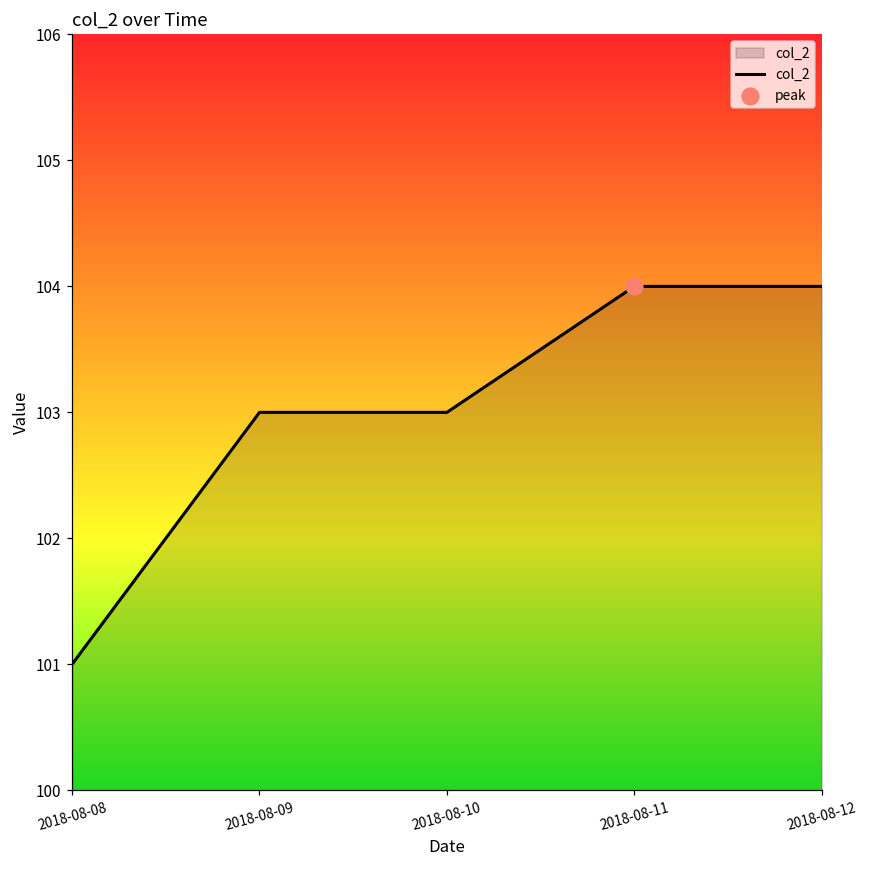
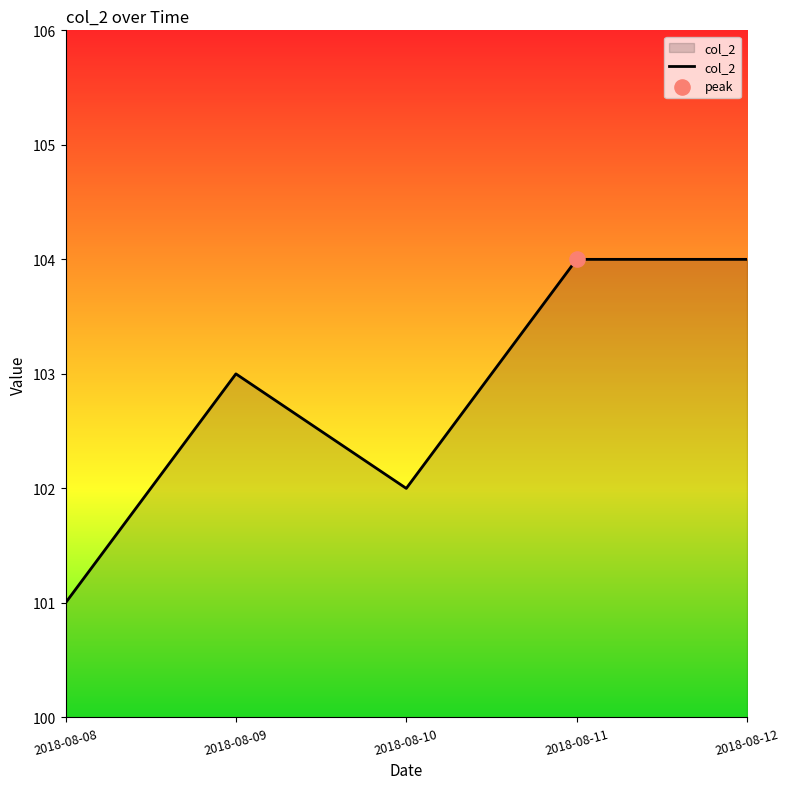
  {
    "col_2": {
      "2018-08-08": 101,
      "2018-08-09": 103,
-     "2018-08-10": 103,
+     "2018-08-10": 102,
      "2018-08-12": 104
    }
  }
